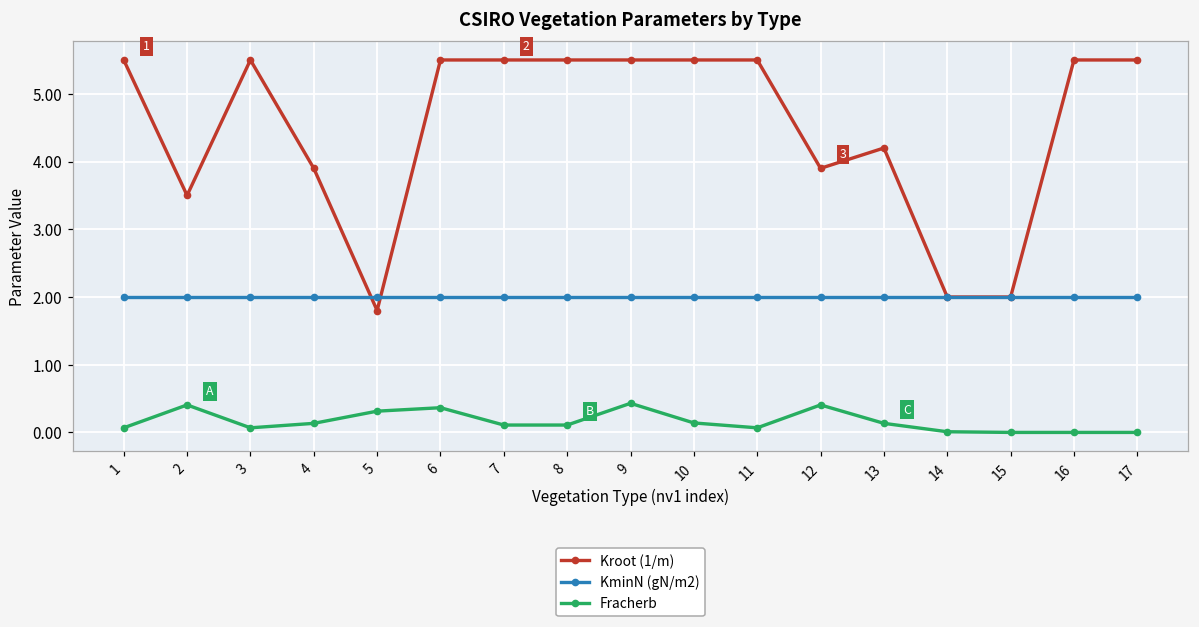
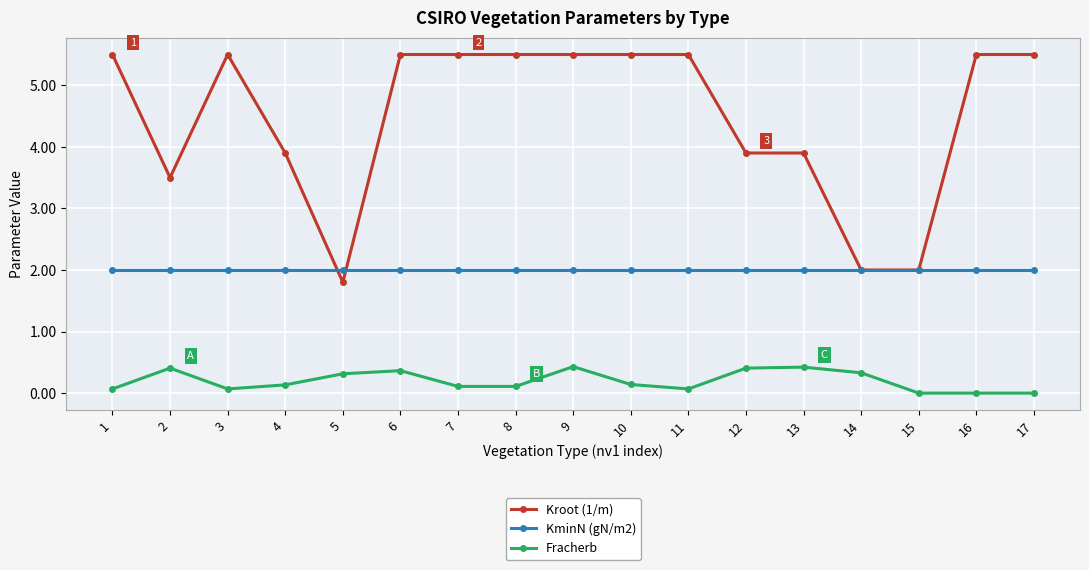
  {
    "Kroot (1/m)": {
      "2": 3.5,
      "3": 5.5,
      "4": 3.9,
      "5": 1.8,
      "6": 5.5,
      "8": 5.5,
      "9": 5.5,
      "10": 5.5,
      "11": 5.5,
-     "13": 4.2,
+     "13": 3.9,
      "16": 5.5,
      "17": 5.5
    },
    "KminN (gN/m2)": {
      "1": 2.0,
      "2": 2.0,
      "3": 2.0,
      "4": 2.0,
      "5": 2.0,
      "6": 2.0,
      "7": 2.0,
      "8": 2.0,
      "9": 2.0,
      "10": 2.0,
      "11": 2.0,
      "12": 2.0,
      "13": 2.0,
      "16": 2.0,
      "17": 2.0
    },
    "Fracherb": {
      "1": 0.1,
      "2": 0.4,
      "3": 0.1,
      "4": 0.1,
      "5": 0.3,
      "6": 0.4,
      "7": 0.1,
      "8": 0.1,
      "9": 0.4,
      "10": 0.1,
      "11": 0.1,
      "12": 0.4,
-     "13": 0.1,
-     "14": 0.0,
+     "13": 0.4,
+     "14": 0.3,
      "15": 0.0,
      "16": 0.0,
      "17": 0.0
    }
  }
